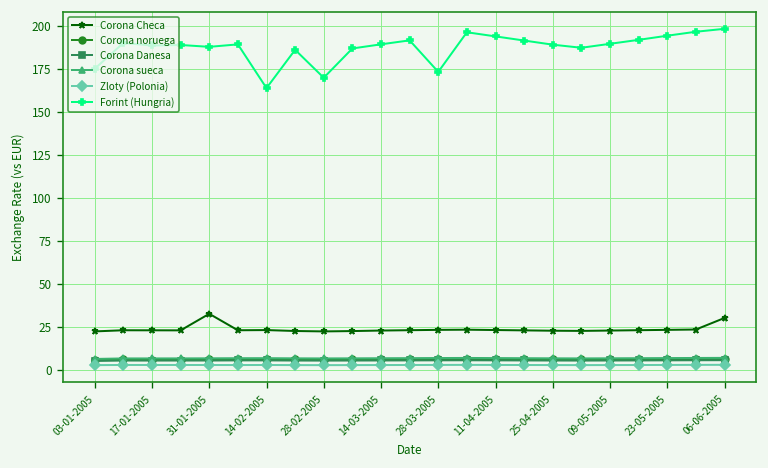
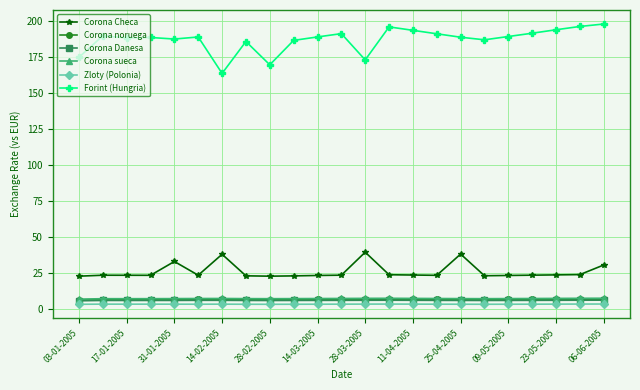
  {
    "Corona Checa": {
      "03-01-2005": 23,
      "17-01-2005": 23,
      "31-01-2005": 33,
-     "14-02-2005": 23,
+     "14-02-2005": 38,
      "28-02-2005": 23,
      "14-03-2005": 23,
-     "28-03-2005": 24,
+     "28-03-2005": 39,
      "11-04-2005": 23,
-     "25-04-2005": 23,
+     "25-04-2005": 38,
      "09-05-2005": 23,
      "23-05-2005": 24,
      "06-06-2005": 30
    },
    "Zloty (Polonia)": {
      "03-01-2005": 3,
      "17-01-2005": 3,
      "31-01-2005": 3,
      "14-02-2005": 3,
      "28-02-2005": 3,
      "14-03-2005": 3,
      "28-03-2005": 3,
      "11-04-2005": 3,
      "25-04-2005": 3,
      "09-05-2005": 3,
      "23-05-2005": 3,
      "06-06-2005": 3
    },
    "Forint (Hungria)": {
      "31-01-2005": 188,
      "14-02-2005": 164,
      "28-02-2005": 170,
      "14-03-2005": 189,
      "28-03-2005": 173,
      "11-04-2005": 194,
      "25-04-2005": 189,
      "09-05-2005": 190,
      "23-05-2005": 194,
      "06-06-2005": 198
    }
  }
